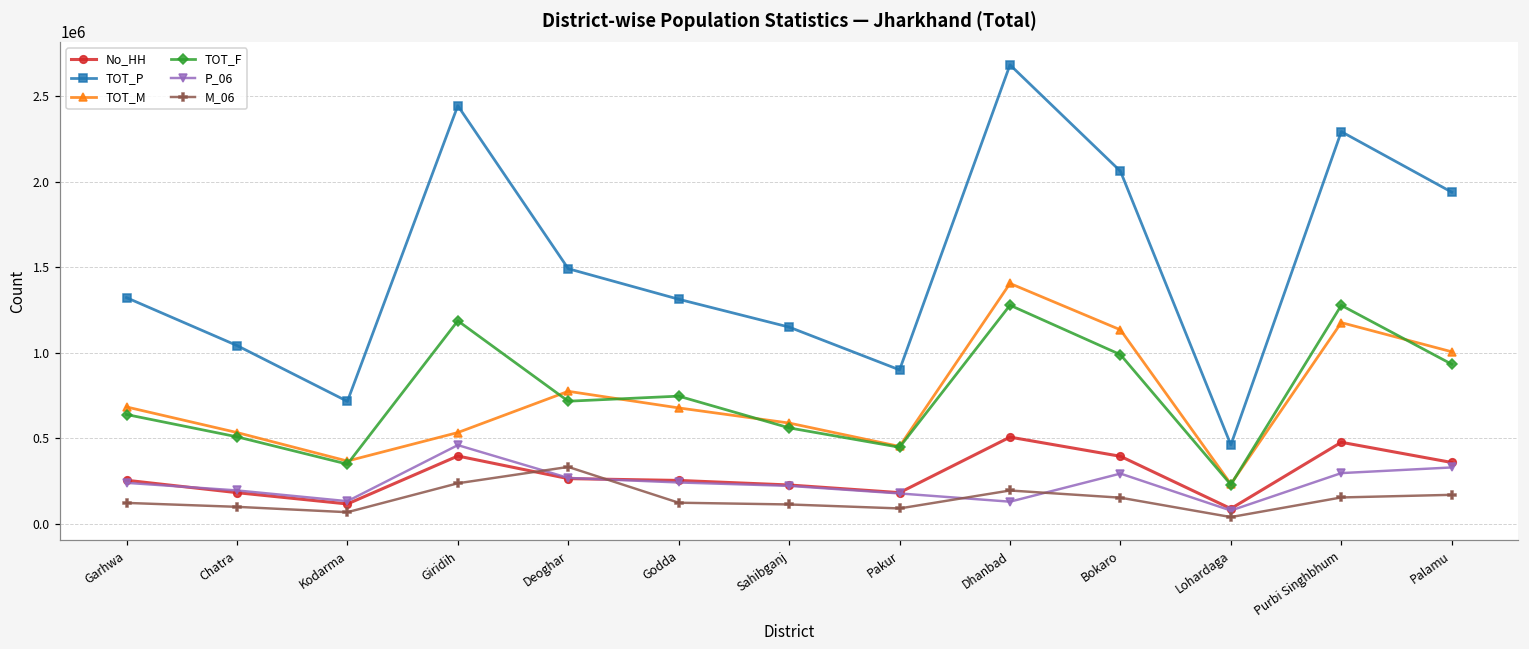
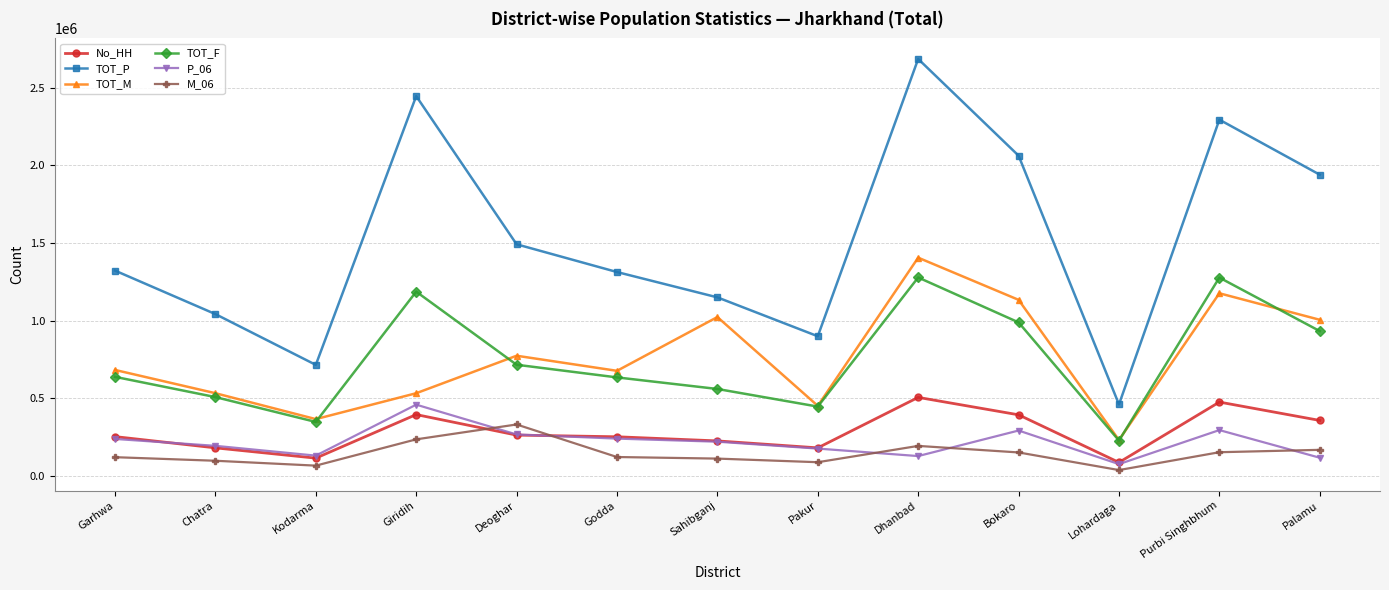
  {
    "No_HH": {
      "Giridih": 400000,
      "Dhanbad": 510000,
      "Bokaro": 390000,
      "Purbi Singhbhum": 480000,
      "Palamu": 360000
    },
    "TOT_P": {
      "Garhwa": 1320000,
      "Chatra": 1040000,
      "Kodarma": 720000,
      "Giridih": 2450000,
      "Deoghar": 1490000,
      "Godda": 1310000,
      "Sahibganj": 1150000,
      "Pakur": 900000,
      "Dhanbad": 2680000,
      "Bokaro": 2060000,
      "Lohardaga": 460000,
      "Purbi Singhbhum": 2290000,
      "Palamu": 1940000
    },
    "TOT_M": {
      "Garhwa": 680000,
      "Chatra": 530000,
      "Kodarma": 370000,
      "Giridih": 530000,
      "Deoghar": 780000,
      "Godda": 680000,
-     "Sahibganj": 590000,
+     "Sahibganj": 1020000,
      "Dhanbad": 1410000,
      "Bokaro": 1130000,
      "Purbi Singhbhum": 1180000,
      "Palamu": 1010000
    },
    "TOT_F": {
      "Garhwa": 640000,
      "Chatra": 510000,
      "Kodarma": 350000,
      "Giridih": 1190000,
      "Deoghar": 720000,
-     "Godda": 750000,
+     "Godda": 640000,
      "Sahibganj": 560000,
      "Dhanbad": 1280000,
      "Bokaro": 990000,
      "Purbi Singhbhum": 1280000,
      "Palamu": 930000
    },
    "P_06": {
      "Giridih": 460000,
      "Dhanbad": 130000,
      "Bokaro": 290000,
      "Purbi Singhbhum": 300000,
-     "Palamu": 330000
+     "Palamu": 120000
    },
    "M_06": {
      "Garhwa": 120000,
      "Chatra": 100000,
      "Kodarma": 70000,
      "Giridih": 240000,
      "Deoghar": 330000,
      "Godda": 120000,
      "Sahibganj": 110000,
      "Pakur": 90000,
      "Dhanbad": 190000,
      "Bokaro": 150000,
      "Lohardaga": 40000,
      "Purbi Singhbhum": 150000,
      "Palamu": 170000
    }
  }
